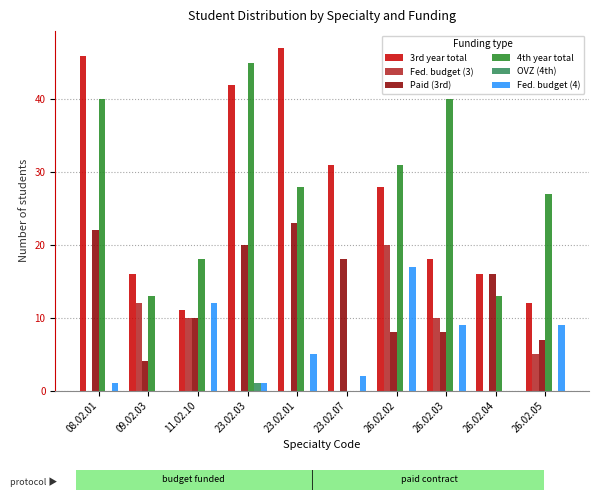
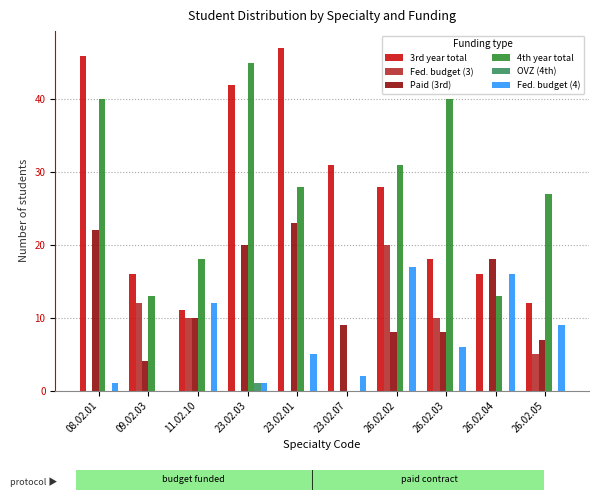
  {
    "Paid (3rd)": {
      "08.02.01": 22,
      "09.02.03": 4,
      "11.02.10": 10,
      "23.02.03": 20,
      "23.02.01": 23,
-     "23.02.07": 18,
+     "23.02.07": 9,
      "26.02.02": 8,
      "26.02.03": 8,
-     "26.02.04": 16,
+     "26.02.04": 18,
      "26.02.05": 7
    },
    "Fed. budget (4)": {
      "08.02.01": 1,
      "09.02.03": 0,
      "11.02.10": 12,
      "23.02.03": 1,
      "23.02.01": 5,
      "23.02.07": 2,
      "26.02.02": 17,
-     "26.02.03": 9,
-     "26.02.04": 0,
+     "26.02.03": 6,
+     "26.02.04": 16,
      "26.02.05": 9
    }
  }
